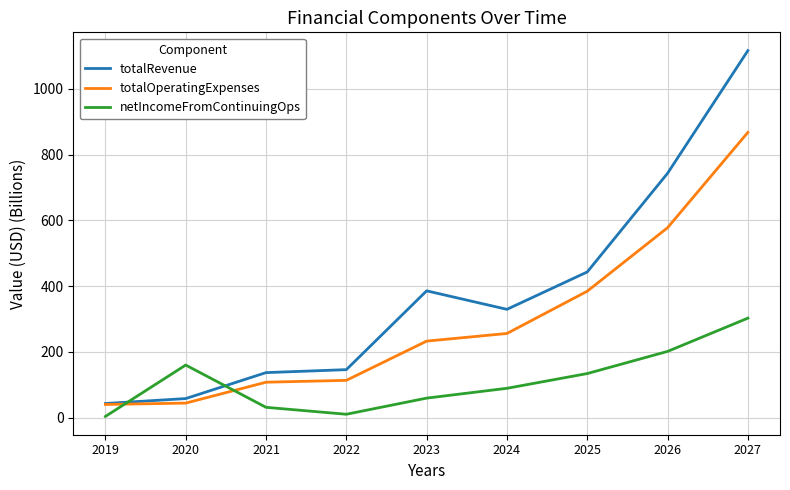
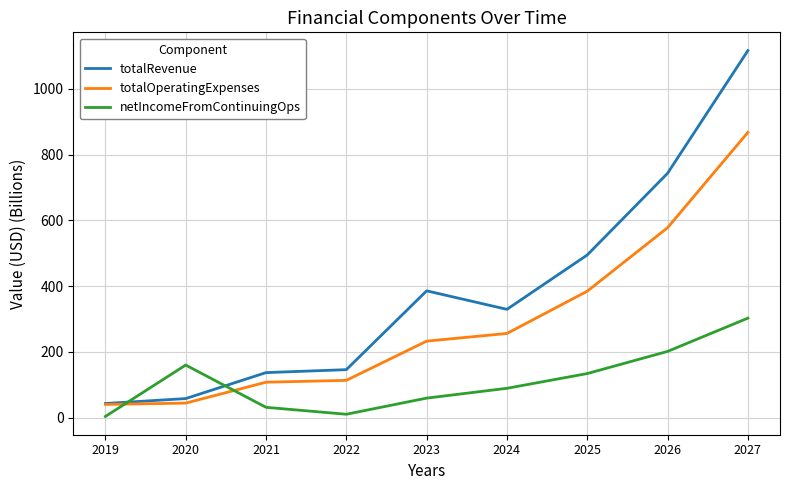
  {
    "totalRevenue": {
      "2020": 60,
      "2021": 140,
      "2022": 150,
      "2023": 390,
      "2024": 330,
-     "2025": 440,
+     "2025": 490,
      "2026": 740,
      "2027": 1120
    },
    "totalOperatingExpenses": {
      "2020": 40,
      "2021": 110,
      "2022": 110,
      "2023": 230,
      "2024": 260,
      "2025": 380,
      "2026": 580,
      "2027": 870
    },
    "netIncomeFromContinuingOps": {
      "2019": 0,
      "2020": 160,
      "2021": 30,
      "2022": 10,
      "2023": 60,
      "2024": 90,
      "2025": 130,
      "2026": 200,
      "2027": 300
    }
  }
